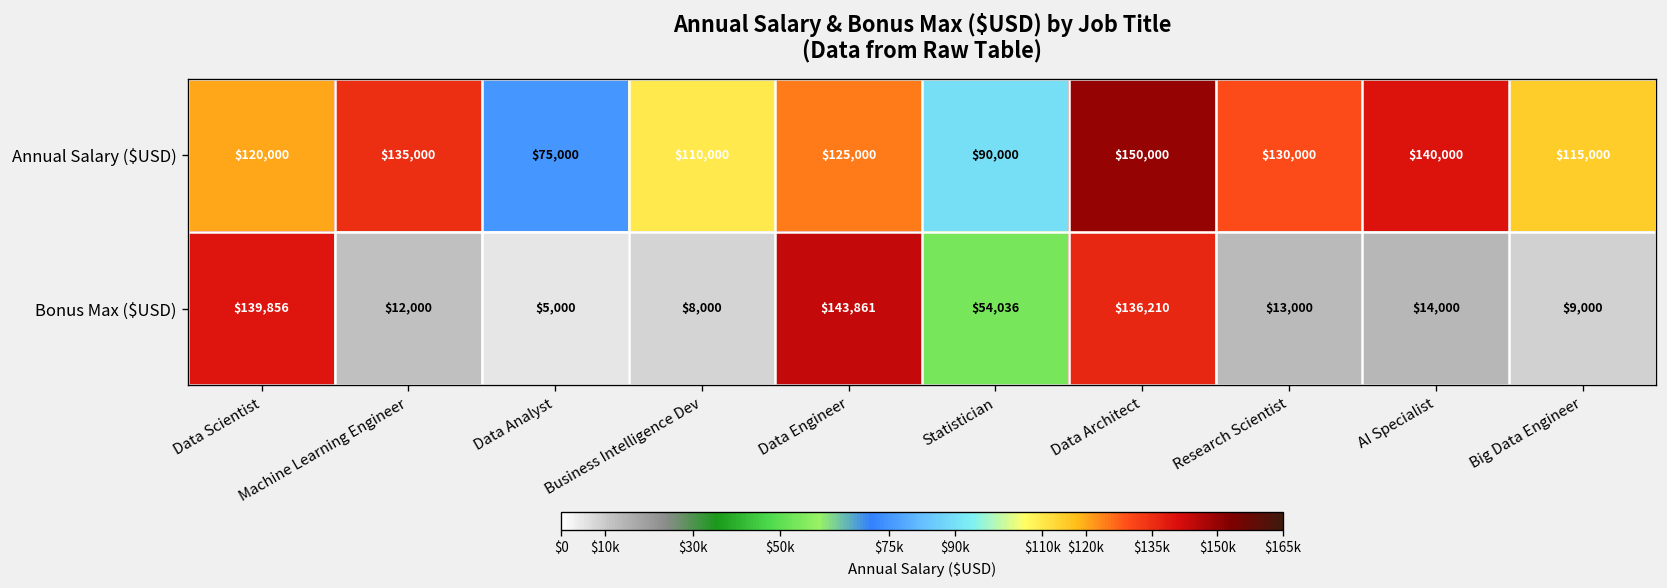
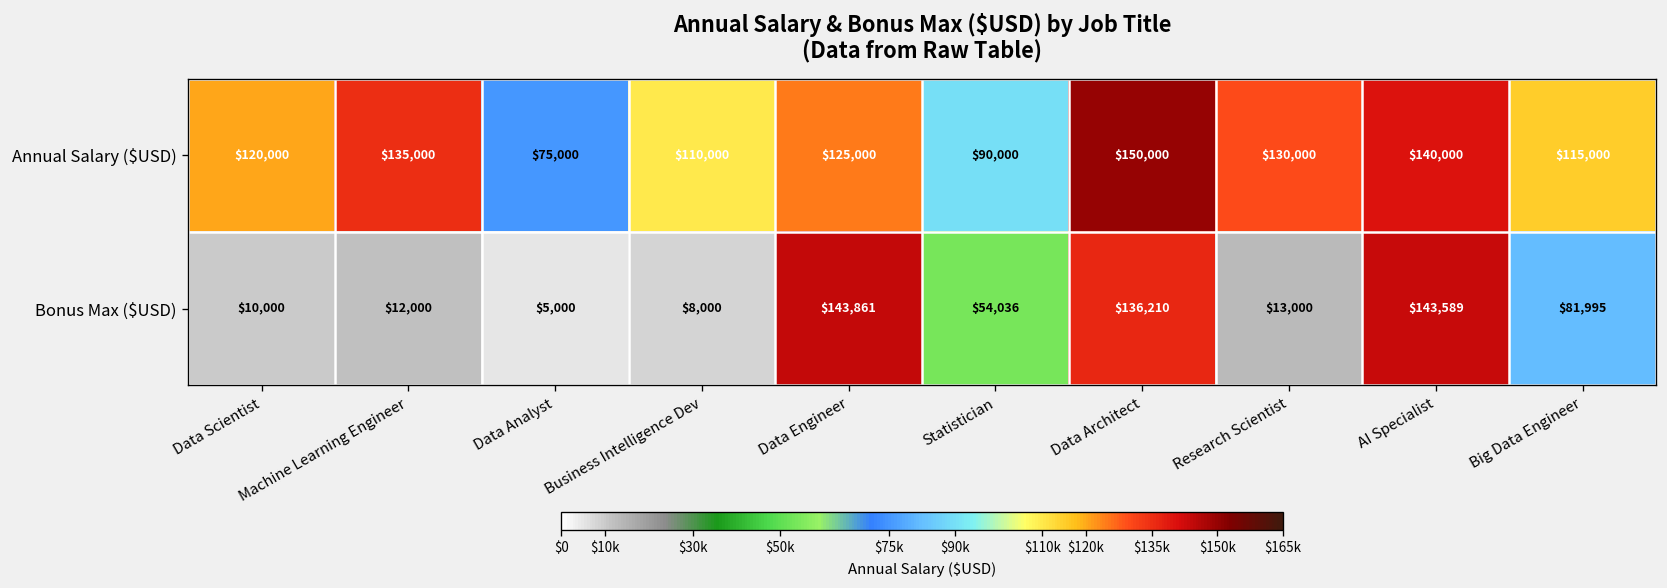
  {
    "Annual Salary ($USD)": {
      "Data Scientist": "$120,000",
      "Machine Learning Engineer": "$135,000",
      "Data Analyst": "$75,000",
      "Business Intelligence Dev": "$110,000",
      "Data Engineer": "$125,000",
      "Statistician": "$90,000",
      "Data Architect": "$150,000",
      "Research Scientist": "$130,000",
      "AI Specialist": "$140,000",
      "Big Data Engineer": "$115,000"
    },
    "Bonus Max ($USD)": {
-     "Data Scientist": "$139,856",
+     "Data Scientist": "$10,000",
      "Machine Learning Engineer": "$12,000",
      "Data Analyst": "$5,000",
      "Business Intelligence Dev": "$8,000",
      "Data Engineer": "$143,861",
      "Statistician": "$54,036",
      "Data Architect": "$136,210",
      "Research Scientist": "$13,000",
-     "AI Specialist": "$14,000",
-     "Big Data Engineer": "$9,000"
+     "AI Specialist": "$143,589",
+     "Big Data Engineer": "$81,995"
    }
  }
